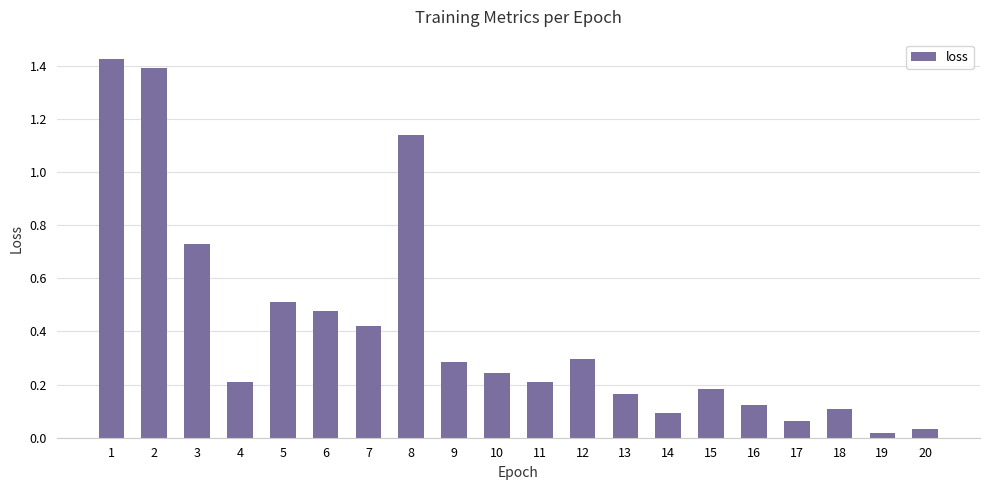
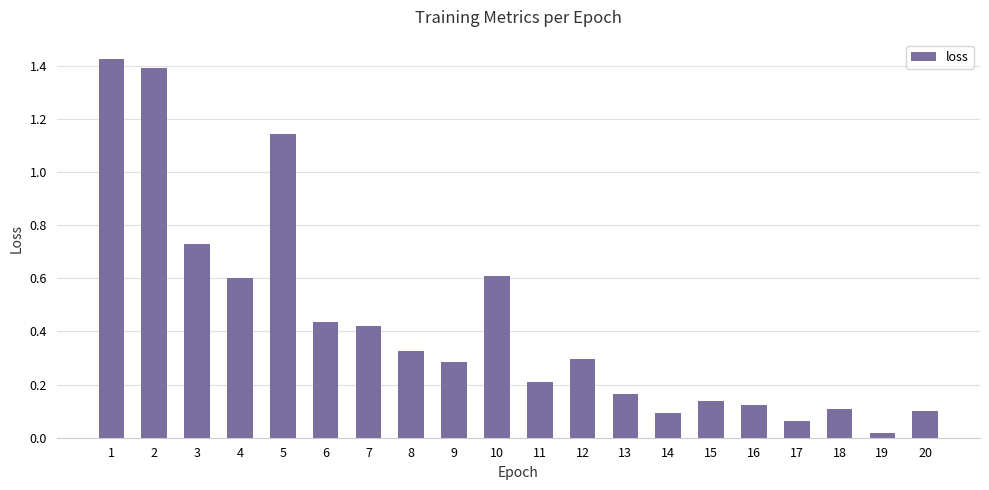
  {
    "1": 1.43,
    "2": 1.39,
    "3": 0.73,
-   "4": 0.21,
-   "5": 0.51,
-   "6": 0.48,
+   "4": 0.60,
+   "5": 1.14,
+   "6": 0.43,
    "7": 0.42,
-   "8": 1.14,
+   "8": 0.33,
    "9": 0.29,
-   "10": 0.25,
+   "10": 0.61,
    "11": 0.21,
    "12": 0.30,
    "13": 0.17,
    "14": 0.09,
-   "15": 0.18,
+   "15": 0.14,
    "16": 0.12,
    "17": 0.06,
    "18": 0.11,
    "19": 0.02,
-   "20": 0.03
+   "20": 0.10
  }
